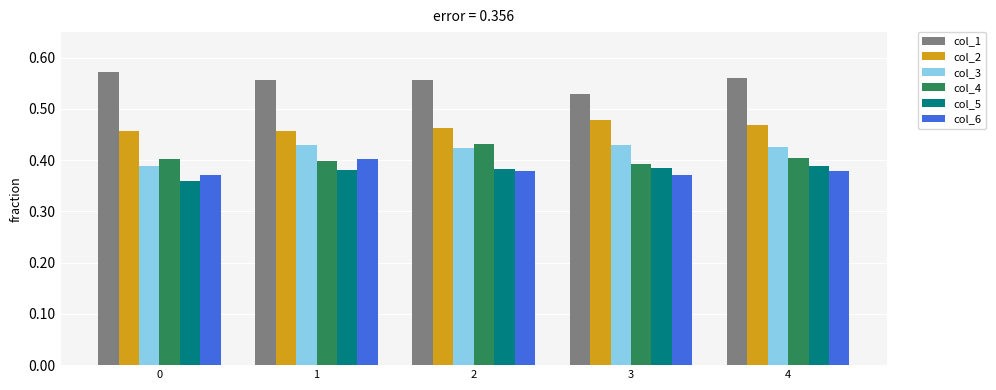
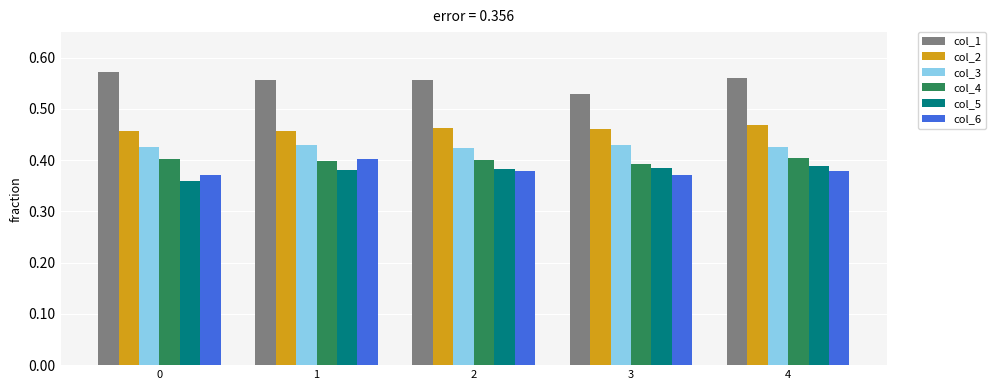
  {
    "col_1": {
      "0": 0.57,
      "1": 0.56,
      "2": 0.56,
      "3": 0.53,
      "4": 0.56
    },
    "col_2": {
      "0": 0.46,
      "1": 0.46,
      "2": 0.46,
-     "3": 0.48,
+     "3": 0.46,
      "4": 0.47
    },
    "col_3": {
-     "0": 0.39,
+     "0": 0.42,
      "1": 0.43,
      "2": 0.42,
      "3": 0.43,
      "4": 0.43
    },
    "col_4": {
      "0": 0.40,
      "1": 0.40,
-     "2": 0.43,
+     "2": 0.40,
      "3": 0.39,
      "4": 0.40
    },
    "col_5": {
      "0": 0.36,
      "1": 0.38,
      "2": 0.38,
      "3": 0.38,
      "4": 0.39
    },
    "col_6": {
      "0": 0.37,
      "1": 0.40,
      "2": 0.38,
      "3": 0.37,
      "4": 0.38
    }
  }
